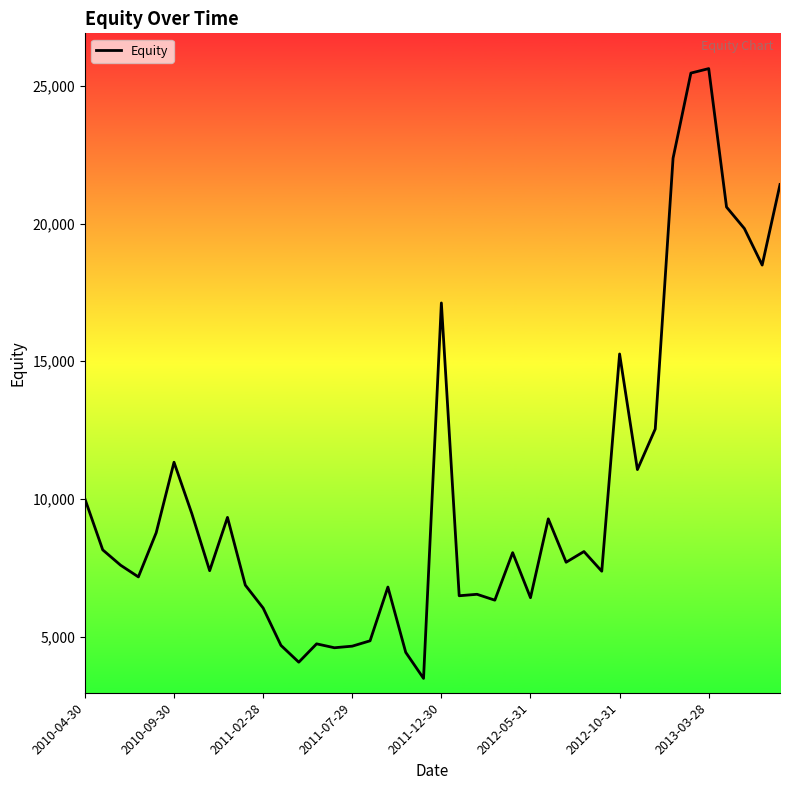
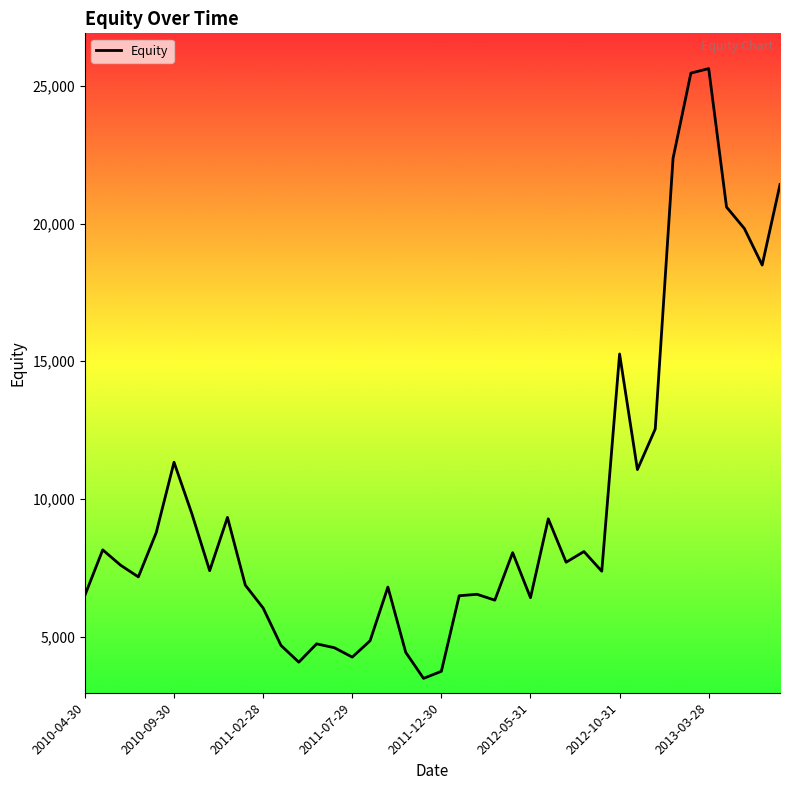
  {
-   "2010-04-30": "10,000",
+   "2010-04-30": "6,500",
    "2010-09-30": "11,300",
    "2011-02-28": "6,000",
-   "2011-07-29": "4,600",
-   "2011-12-30": "17,100",
+   "2011-07-29": "4,300",
+   "2011-12-30": "3,700",
    "2012-05-31": "6,400",
    "2012-10-31": "15,300",
    "2013-03-28": "25,600"
  }
